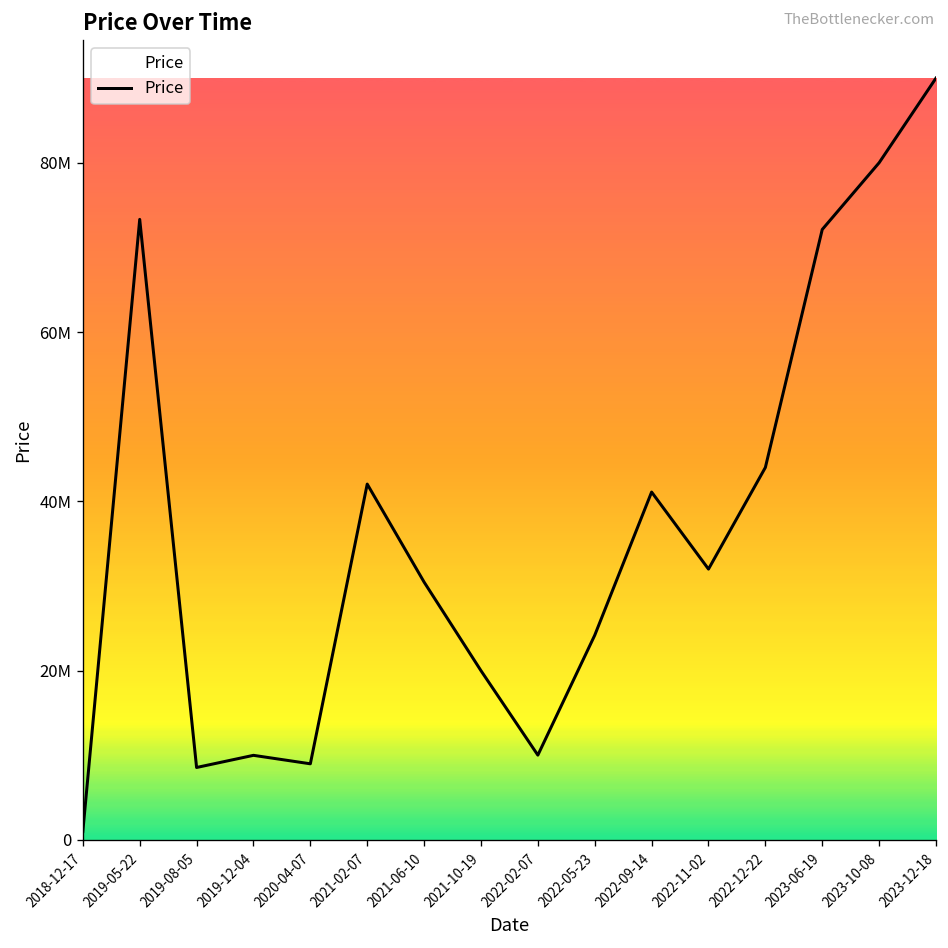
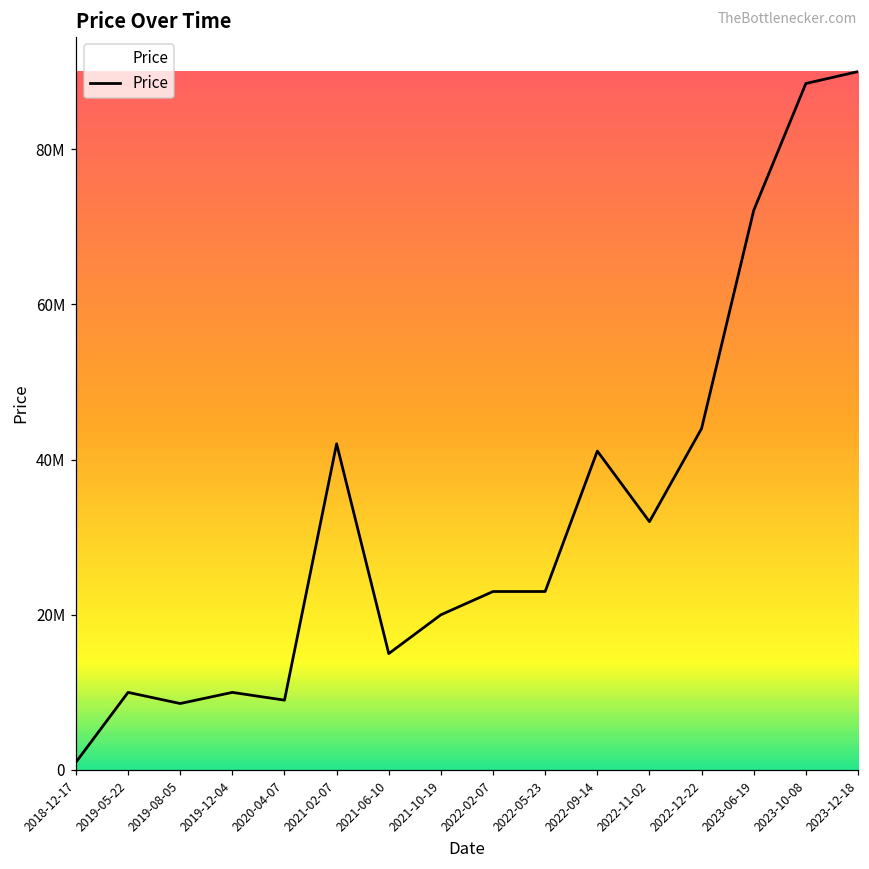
  {
    "2018-12-17": 1000000,
-   "2019-05-22": 73000000,
+   "2019-05-22": 10000000,
    "2019-08-05": 9000000,
    "2019-12-04": 10000000,
    "2020-04-07": 9000000,
    "2021-02-07": 42000000,
-   "2021-06-10": 30000000,
+   "2021-06-10": 15000000,
    "2021-10-19": 20000000,
-   "2022-02-07": 10000000,
-   "2022-05-23": 24000000,
+   "2022-02-07": 23000000,
+   "2022-05-23": 23000000,
    "2022-09-14": 41000000,
    "2022-11-02": 32000000,
    "2022-12-22": 44000000,
    "2023-06-19": 72000000,
-   "2023-10-08": 80000000,
+   "2023-10-08": 88000000,
    "2023-12-18": 90000000
  }
